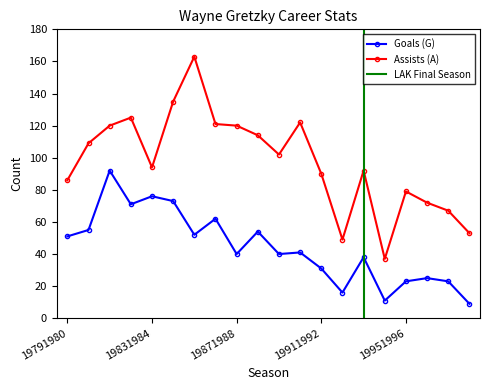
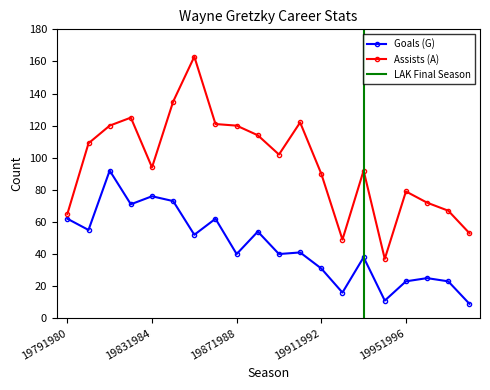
  {
    "Goals (G)": {
-     "19791980": 51,
+     "19791980": 62,
      "19831984": 76,
      "19871988": 40,
      "19911992": 31,
      "19951996": 23
    },
    "Assists (A)": {
-     "19791980": 86,
+     "19791980": 65,
      "19831984": 94,
      "19871988": 120,
      "19911992": 90,
      "19951996": 79
    }
  }
